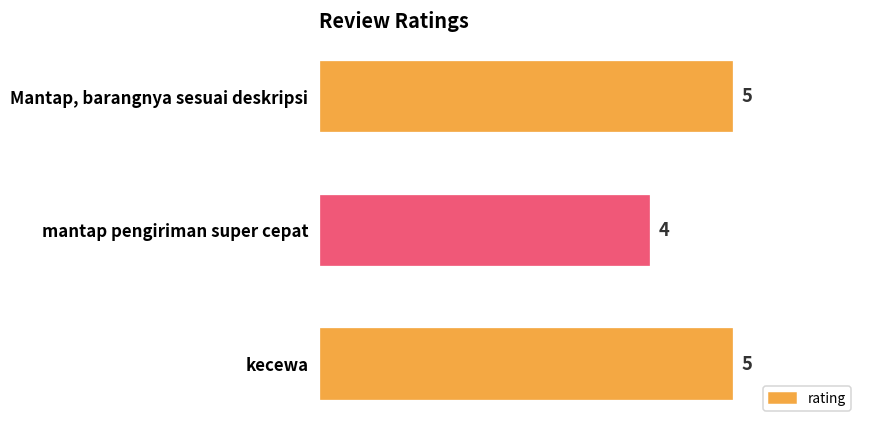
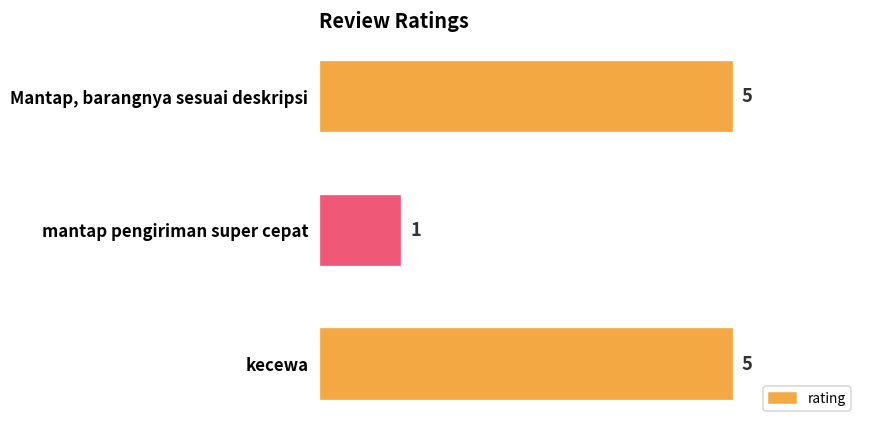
  {
    "Mantap, barangnya sesuai deskripsi": 5,
-   "mantap pengiriman super cepat": 4,
+   "mantap pengiriman super cepat": 1,
    "kecewa": 5
  }
